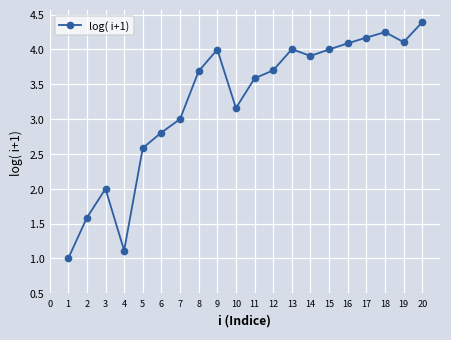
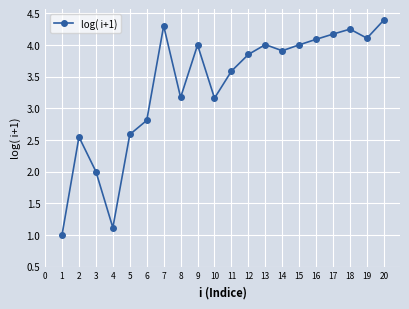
  {
    "1": 1.0,
-   "2": 1.6,
+   "2": 2.5,
    "3": 2.0,
    "4": 1.1,
    "5": 2.6,
    "6": 2.8,
-   "7": 3.0,
-   "8": 3.7,
+   "7": 4.3,
+   "8": 3.2,
    "9": 4.0,
    "10": 3.2,
    "11": 3.6,
-   "12": 3.7,
+   "12": 3.8,
    "13": 4.0,
    "14": 3.9,
    "15": 4.0,
    "16": 4.1,
    "17": 4.2,
    "18": 4.2,
    "19": 4.1,
    "20": 4.4
  }
